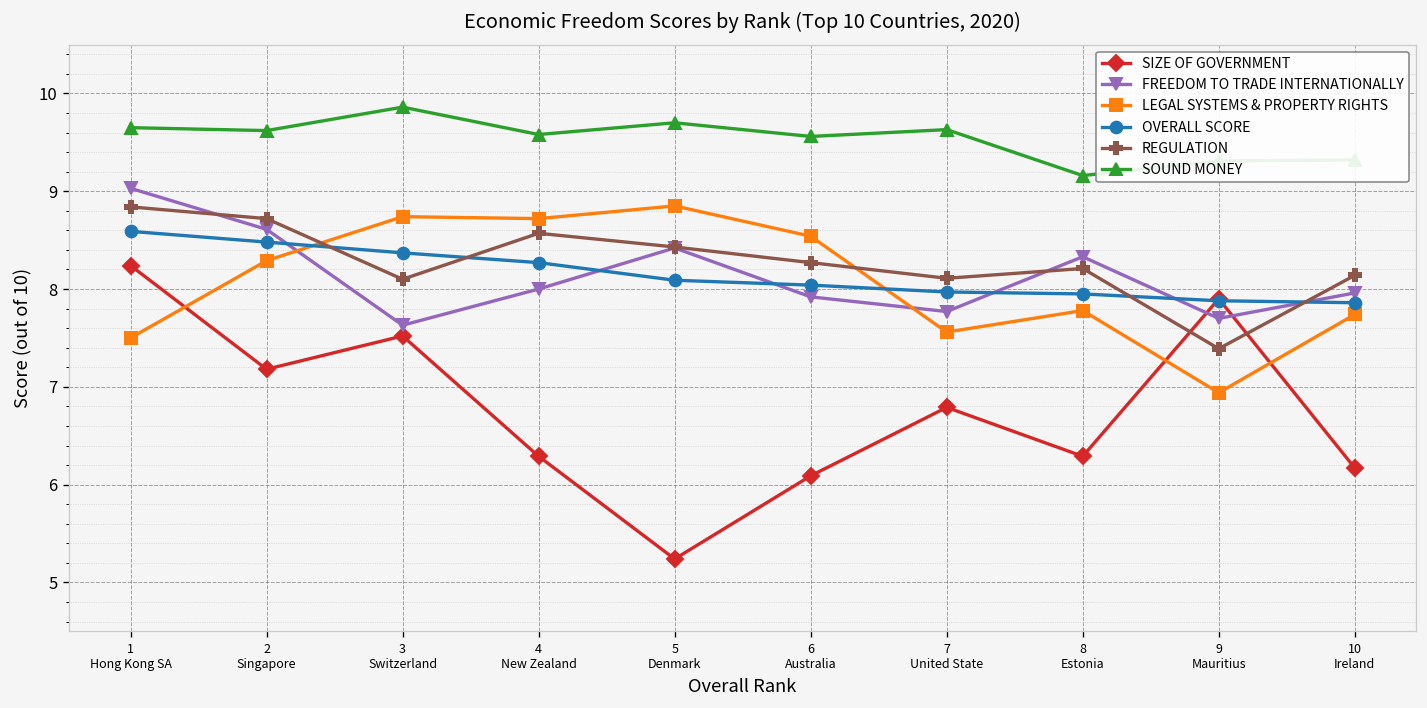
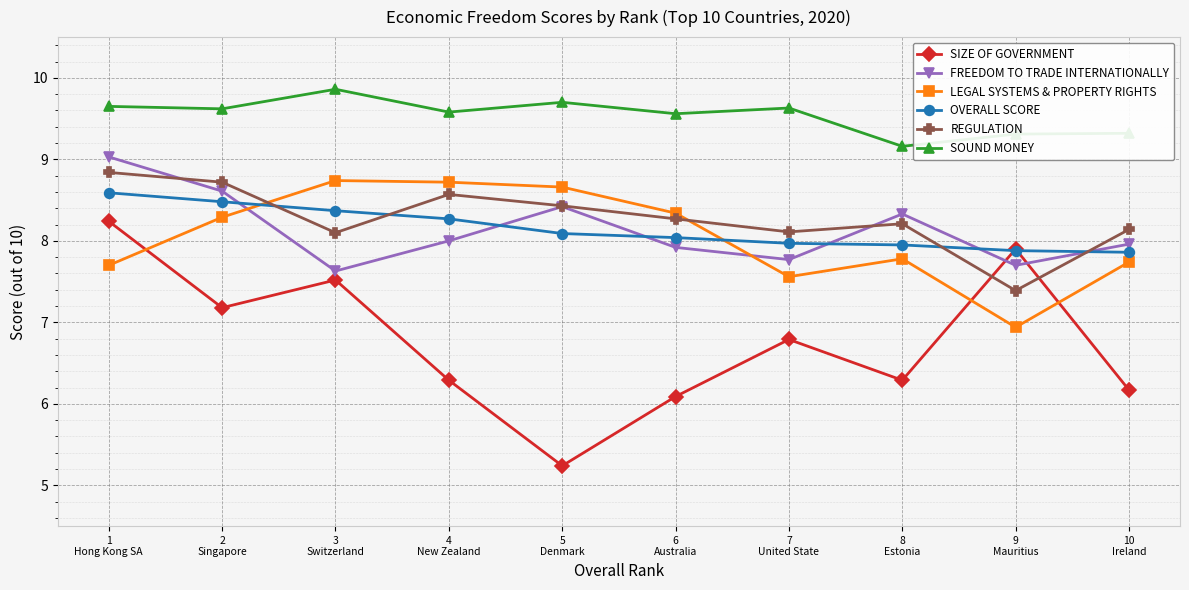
  {
    "SIZE OF GOVERNMENT": {
      "1 Hong Kong SA": 8.2,
      "2 Singapore": 7.2,
      "3 Switzerland": 7.5,
      "4 New Zealand": 6.3,
      "5 Denmark": 5.2,
      "6 Australia": 6.1,
      "7 United State": 6.8,
      "8 Estonia": 6.3,
      "10 Ireland": 6.2
    },
    "FREEDOM TO TRADE INTERNATIONALLY": {
      "1 Hong Kong SA": 9.0,
      "2 Singapore": 8.6,
      "3 Switzerland": 7.6,
      "4 New Zealand": 8.0,
      "6 Australia": 7.9,
      "7 United State": 7.8,
      "8 Estonia": 8.3,
      "9 Mauritius": 7.7,
      "10 Ireland": 8.0
    },
    "LEGAL SYSTEMS & PROPERTY RIGHTS": {
-     "1 Hong Kong SA": 7.5,
+     "1 Hong Kong SA": 7.7,
      "2 Singapore": 8.3,
      "3 Switzerland": 8.7,
      "4 New Zealand": 8.7,
-     "5 Denmark": 8.9,
-     "6 Australia": 8.5,
+     "5 Denmark": 8.7,
+     "6 Australia": 8.3,
      "7 United State": 7.6,
      "8 Estonia": 7.8,
      "9 Mauritius": 6.9,
      "10 Ireland": 7.7
    },
    "OVERALL SCORE": {
      "1 Hong Kong SA": 8.6,
      "2 Singapore": 8.5,
      "3 Switzerland": 8.4,
      "4 New Zealand": 8.3,
      "5 Denmark": 8.1,
      "6 Australia": 8.0,
      "7 United State": 8.0,
      "8 Estonia": 8.0,
      "10 Ireland": 7.9
    },
    "REGULATION": {
      "1 Hong Kong SA": 8.8,
      "2 Singapore": 8.7,
      "3 Switzerland": 8.1,
      "4 New Zealand": 8.6,
      "6 Australia": 8.3,
      "7 United State": 8.1,
      "8 Estonia": 8.2,
      "9 Mauritius": 7.4,
      "10 Ireland": 8.1
    },
    "SOUND MONEY": {
      "1 Hong Kong SA": 9.7,
      "2 Singapore": 9.6,
      "3 Switzerland": 9.9,
      "4 New Zealand": 9.6,
      "5 Denmark": 9.7,
      "6 Australia": 9.6,
      "7 United State": 9.6,
      "8 Estonia": 9.2
    }
  }
